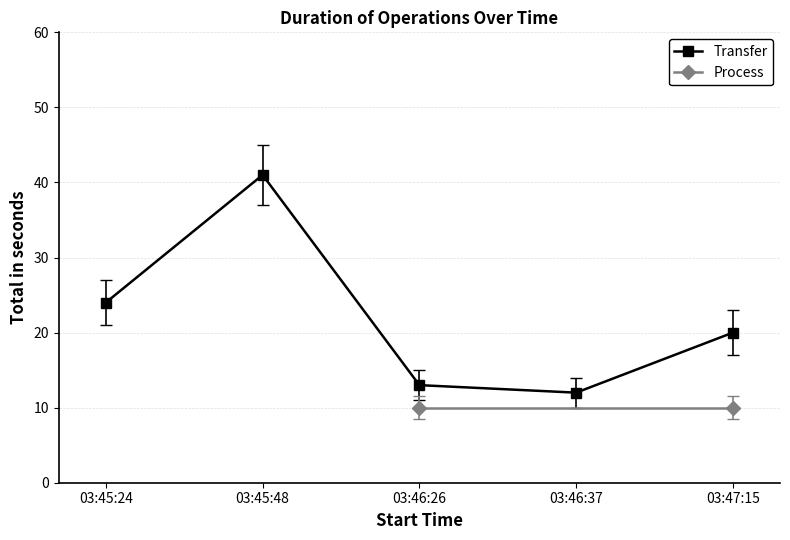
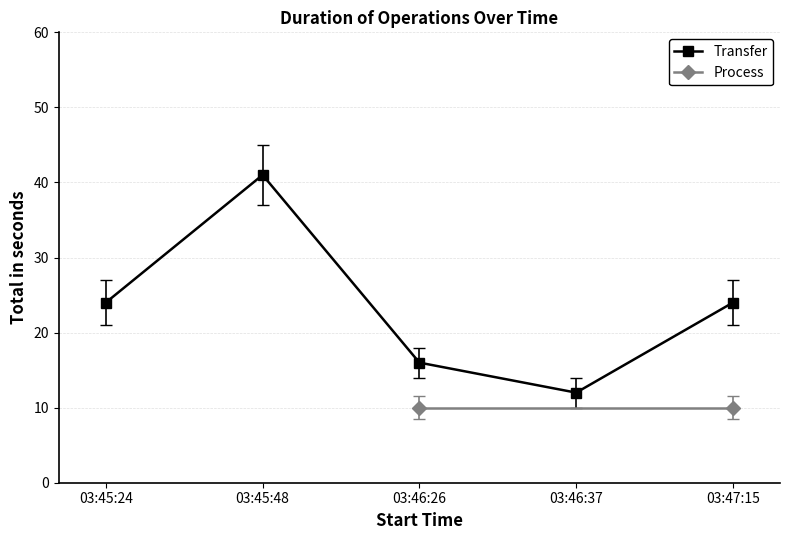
  {
    "Transfer": {
      "03:45:24": 24,
      "03:45:48": 41,
-     "03:46:26": 13,
+     "03:46:26": 16,
      "03:46:37": 12,
-     "03:47:15": 20
+     "03:47:15": 24
    },
    "Process": {
      "03:46:26": 10,
      "03:47:15": 10
    }
  }
